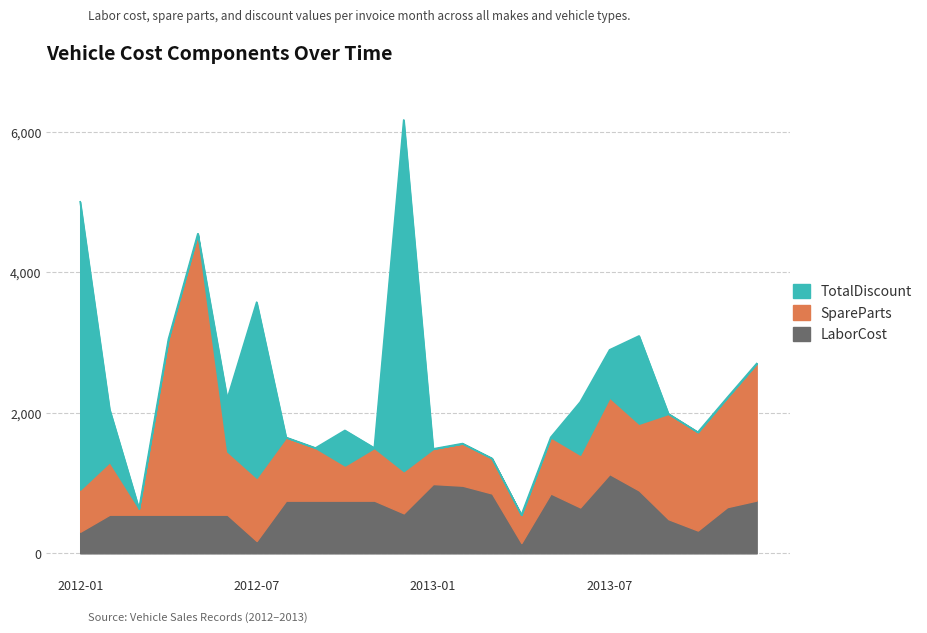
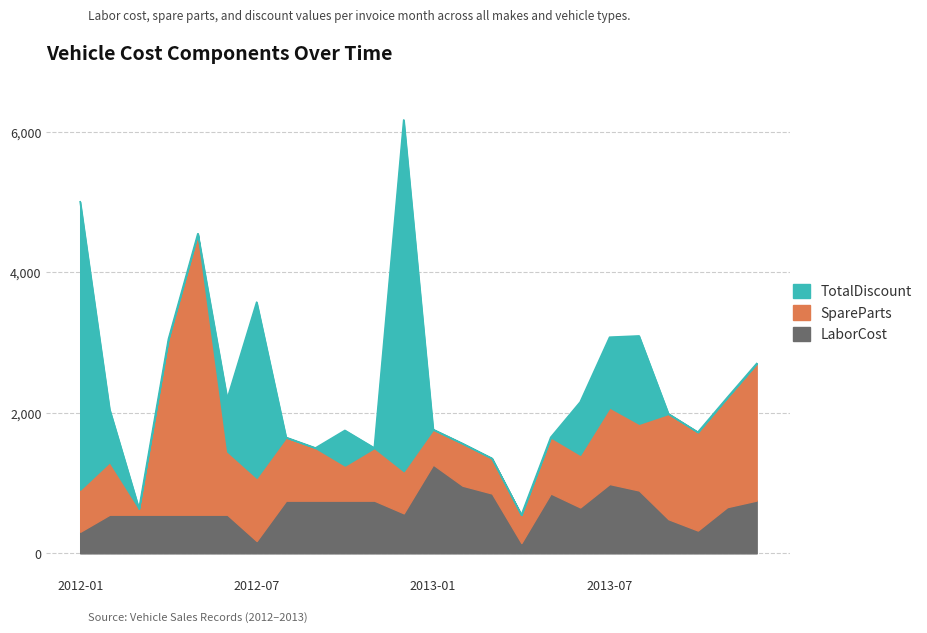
  {
    "LaborCost": {
      "2012-01": "300",
      "2012-07": "200",
-     "2013-01": "1,000",
-     "2013-07": "1,100"
+     "2013-01": "1,300",
+     "2013-07": "1,000"
    },
    "SpareParts": {
      "2012-01": "900",
      "2012-07": "1,100"
    },
    "TotalDiscount": {
      "2012-01": "4,100",
      "2012-07": "2,500",
-     "2013-07": "700"
+     "2013-07": "1,000"
    }
  }
